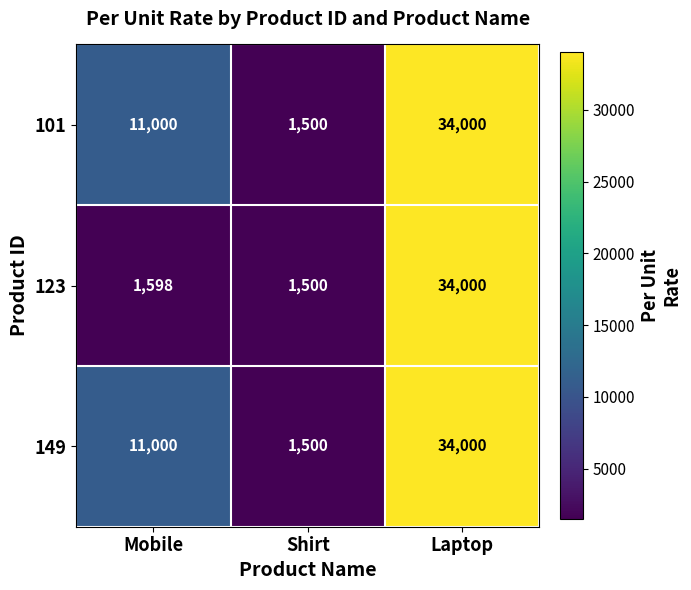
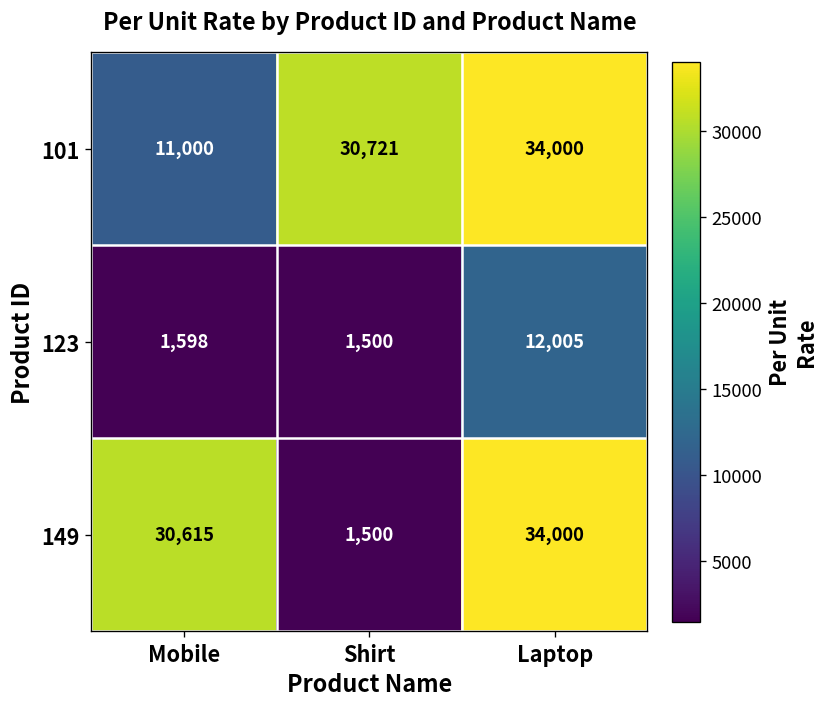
  {
    "101": {
      "Mobile": "11,000",
-     "Shirt": "1,500",
+     "Shirt": "30,721",
      "Laptop": "34,000"
    },
    "123": {
      "Mobile": "1,598",
      "Shirt": "1,500",
-     "Laptop": "34,000"
+     "Laptop": "12,005"
    },
    "149": {
-     "Mobile": "11,000",
+     "Mobile": "30,615",
      "Shirt": "1,500",
      "Laptop": "34,000"
    }
  }
